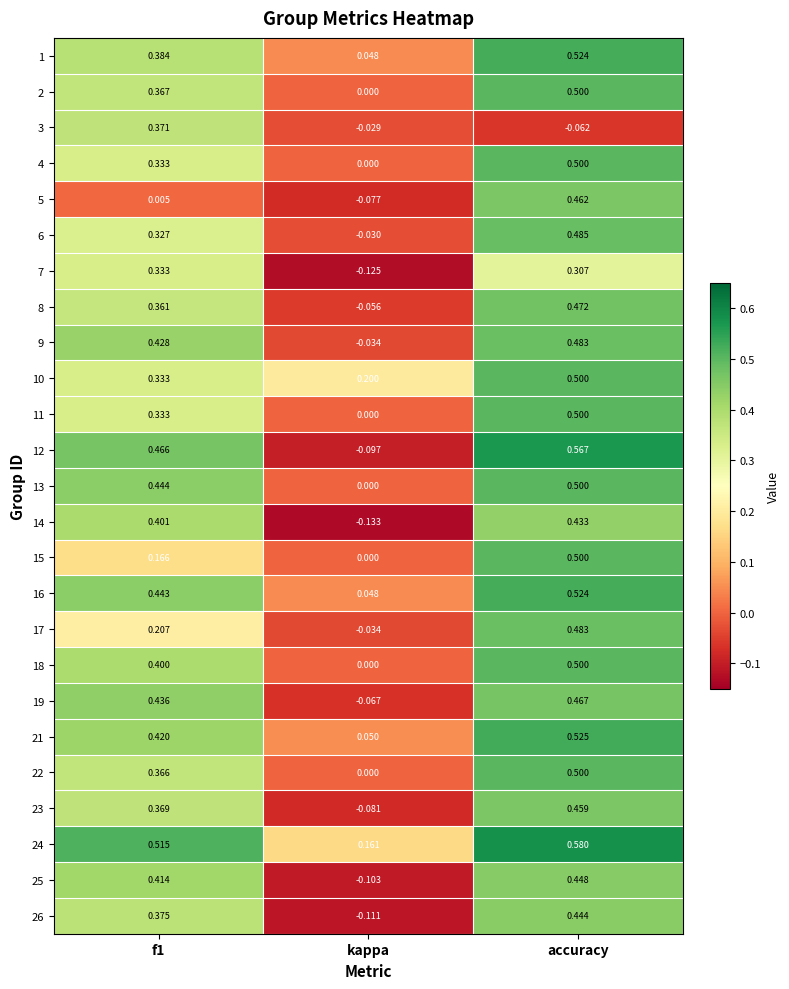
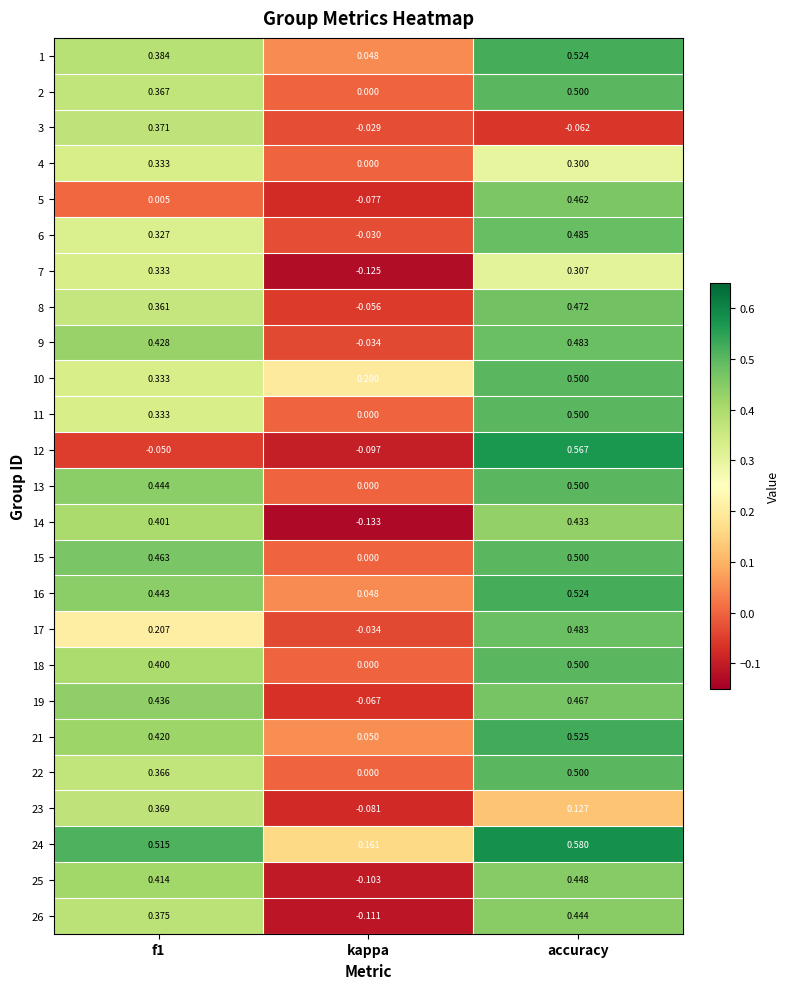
  {
    "1": {
      "f1": 0.384,
      "kappa": 0.048,
      "accuracy": 0.524
    },
    "2": {
      "f1": 0.367,
      "kappa": 0.000,
      "accuracy": 0.500
    },
    "3": {
      "f1": 0.371,
      "kappa": -0.029,
      "accuracy": -0.062
    },
    "4": {
      "f1": 0.333,
      "kappa": 0.000,
-     "accuracy": 0.500
+     "accuracy": 0.300
    },
    "5": {
      "f1": 0.005,
      "kappa": -0.077,
      "accuracy": 0.462
    },
    "6": {
      "f1": 0.327,
      "kappa": -0.030,
      "accuracy": 0.485
    },
    "7": {
      "f1": 0.333,
      "kappa": -0.125,
      "accuracy": 0.307
    },
    "8": {
      "f1": 0.361,
      "kappa": -0.056,
      "accuracy": 0.472
    },
    "9": {
      "f1": 0.428,
      "kappa": -0.034,
      "accuracy": 0.483
    },
    "10": {
      "f1": 0.333,
      "kappa": 0.200,
      "accuracy": 0.500
    },
    "11": {
      "f1": 0.333,
      "kappa": 0.000,
      "accuracy": 0.500
    },
    "12": {
-     "f1": 0.466,
+     "f1": -0.050,
      "kappa": -0.097,
      "accuracy": 0.567
    },
    "13": {
      "f1": 0.444,
      "kappa": 0.000,
      "accuracy": 0.500
    },
    "14": {
      "f1": 0.401,
      "kappa": -0.133,
      "accuracy": 0.433
    },
    "15": {
-     "f1": 0.166,
+     "f1": 0.463,
      "kappa": 0.000,
      "accuracy": 0.500
    },
    "16": {
      "f1": 0.443,
      "kappa": 0.048,
      "accuracy": 0.524
    },
    "17": {
      "f1": 0.207,
      "kappa": -0.034,
      "accuracy": 0.483
    },
    "18": {
      "f1": 0.400,
      "kappa": 0.000,
      "accuracy": 0.500
    },
    "19": {
      "f1": 0.436,
      "kappa": -0.067,
      "accuracy": 0.467
    },
    "21": {
      "f1": 0.420,
      "kappa": 0.050,
      "accuracy": 0.525
    },
    "22": {
      "f1": 0.366,
      "kappa": 0.000,
      "accuracy": 0.500
    },
    "23": {
      "f1": 0.369,
      "kappa": -0.081,
-     "accuracy": 0.459
+     "accuracy": 0.127
    },
    "24": {
      "f1": 0.515,
      "kappa": 0.161,
      "accuracy": 0.580
    },
    "25": {
      "f1": 0.414,
      "kappa": -0.103,
      "accuracy": 0.448
    },
    "26": {
      "f1": 0.375,
      "kappa": -0.111,
      "accuracy": 0.444
    }
  }
